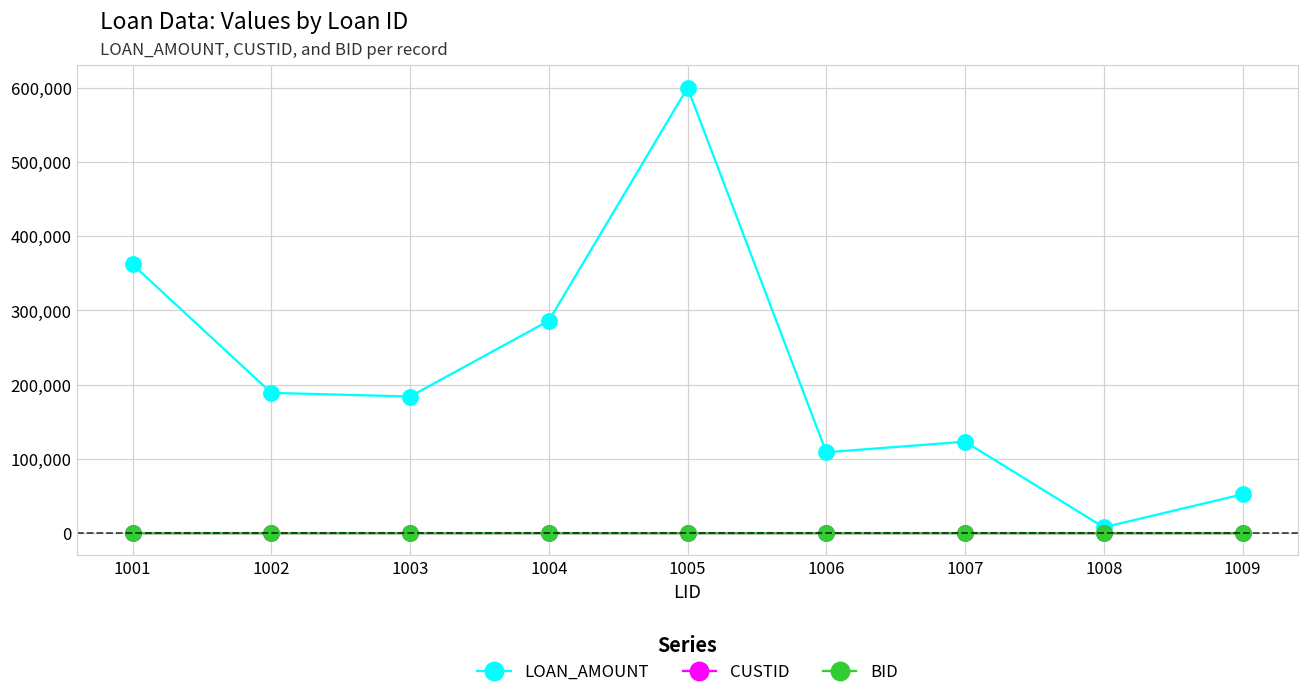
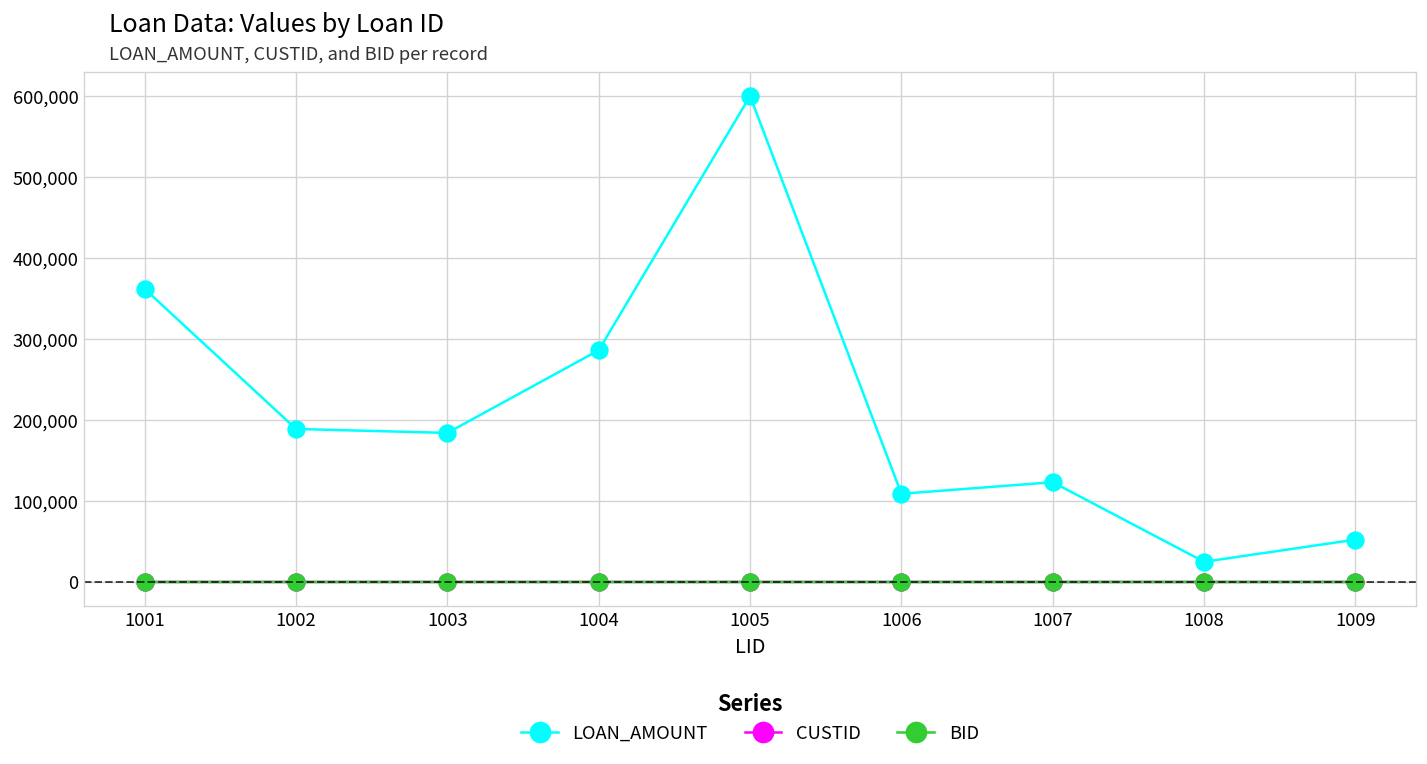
  {
    "LOAN_AMOUNT": {
      "1001": "360,000",
      "1002": "190,000",
      "1003": "180,000",
      "1004": "290,000",
      "1005": "600,000",
      "1006": "110,000",
      "1007": "120,000",
-     "1008": "10,000",
+     "1008": "30,000",
      "1009": "50,000"
    },
    "BID": {
      "1001": "0",
      "1002": "0",
      "1003": "0",
      "1004": "0",
      "1005": "0",
      "1006": "0",
      "1007": "0",
      "1008": "0",
      "1009": "0"
    }
  }
